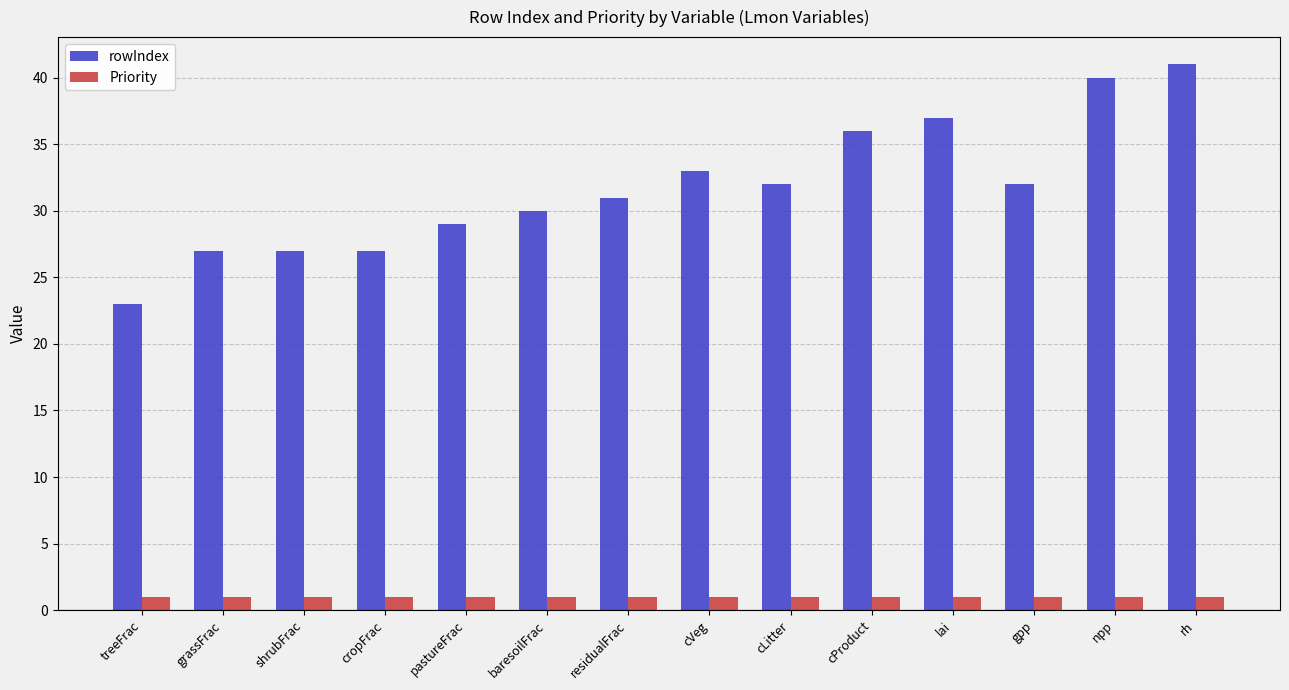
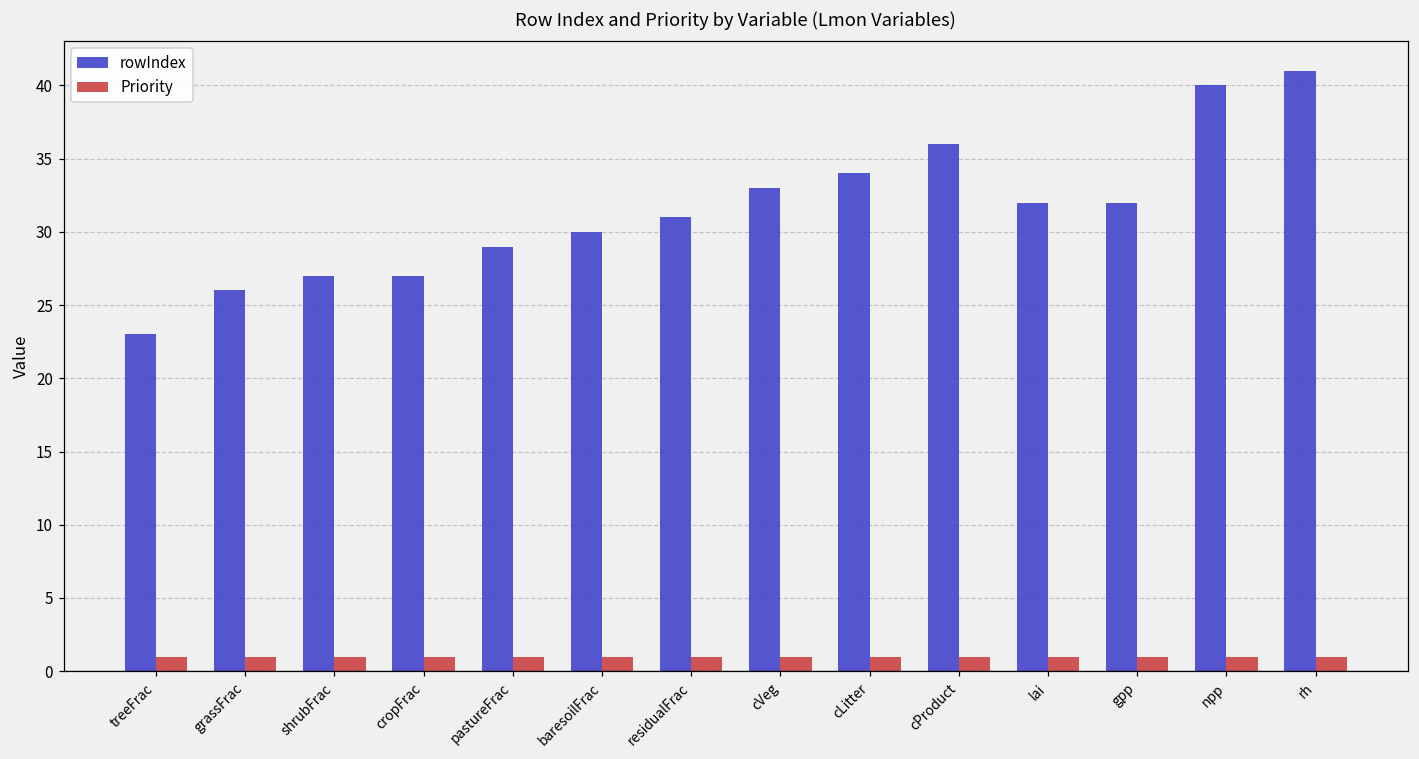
  {
    "rowIndex": {
      "treeFrac": 23,
-     "grassFrac": 27,
+     "grassFrac": 26,
      "shrubFrac": 27,
      "cropFrac": 27,
      "pastureFrac": 29,
      "baresoilFrac": 30,
      "residualFrac": 31,
      "cVeg": 33,
-     "cLitter": 32,
+     "cLitter": 34,
      "cProduct": 36,
-     "lai": 37,
+     "lai": 32,
      "gpp": 32,
      "npp": 40,
      "rh": 41
    },
    "Priority": {
      "treeFrac": 1,
      "grassFrac": 1,
      "shrubFrac": 1,
      "cropFrac": 1,
      "pastureFrac": 1,
      "baresoilFrac": 1,
      "residualFrac": 1,
      "cVeg": 1,
      "cLitter": 1,
      "cProduct": 1,
      "lai": 1,
      "gpp": 1,
      "npp": 1,
      "rh": 1
    }
  }
